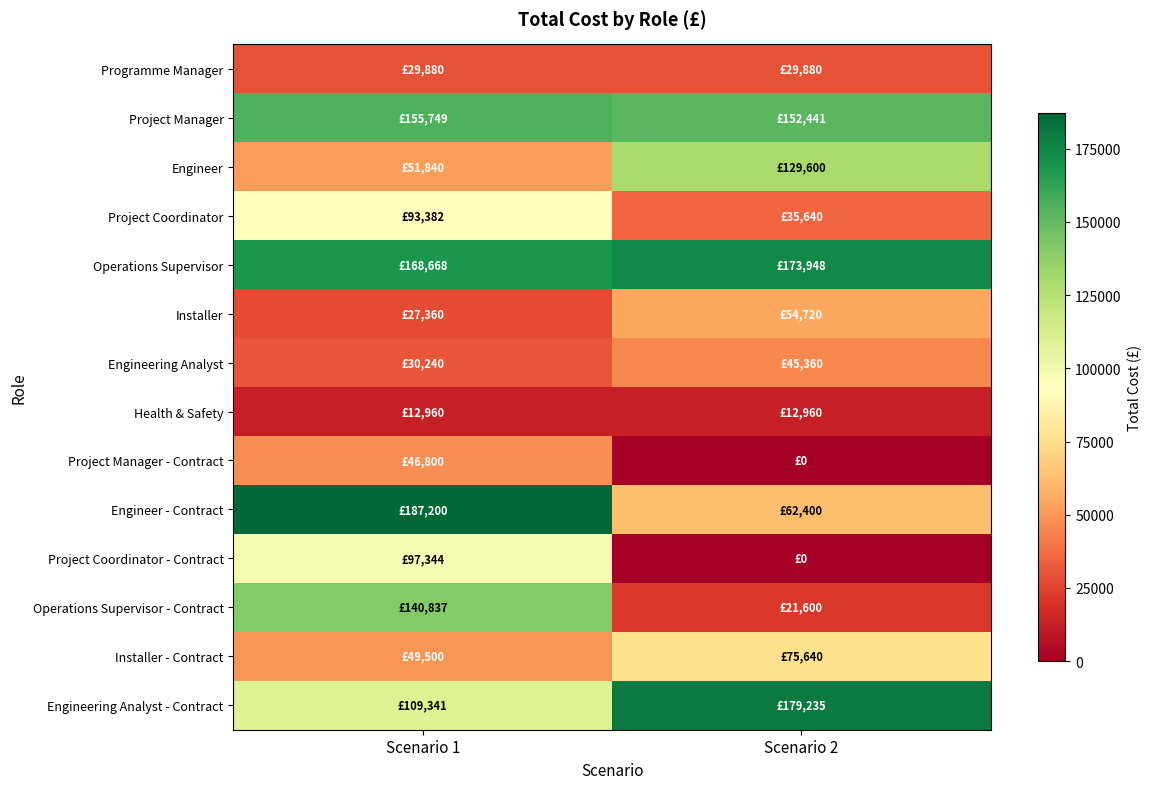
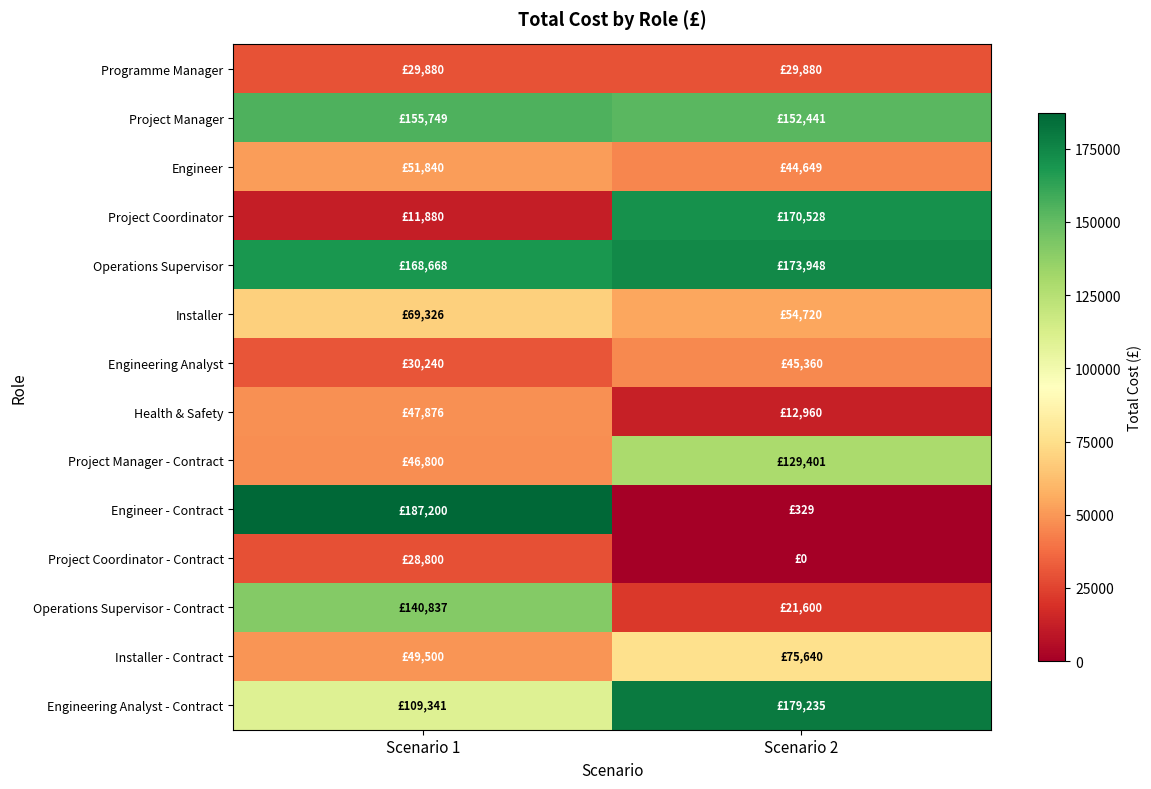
  {
    "Programme Manager": {
      "Scenario 1": "£29,880",
      "Scenario 2": "£29,880"
    },
    "Project Manager": {
      "Scenario 1": "£155,749",
      "Scenario 2": "£152,441"
    },
    "Engineer": {
      "Scenario 1": "£51,840",
-     "Scenario 2": "£129,600"
+     "Scenario 2": "£44,649"
    },
    "Project Coordinator": {
-     "Scenario 1": "£93,382",
-     "Scenario 2": "£35,640"
+     "Scenario 1": "£11,880",
+     "Scenario 2": "£170,528"
    },
    "Operations Supervisor": {
      "Scenario 1": "£168,668",
      "Scenario 2": "£173,948"
    },
    "Installer": {
-     "Scenario 1": "£27,360",
+     "Scenario 1": "£69,326",
      "Scenario 2": "£54,720"
    },
    "Engineering Analyst": {
      "Scenario 1": "£30,240",
      "Scenario 2": "£45,360"
    },
    "Health & Safety": {
-     "Scenario 1": "£12,960",
+     "Scenario 1": "£47,876",
      "Scenario 2": "£12,960"
    },
    "Project Manager - Contract": {
      "Scenario 1": "£46,800",
-     "Scenario 2": "£0"
+     "Scenario 2": "£129,401"
    },
    "Engineer - Contract": {
      "Scenario 1": "£187,200",
-     "Scenario 2": "£62,400"
+     "Scenario 2": "£329"
    },
    "Project Coordinator - Contract": {
-     "Scenario 1": "£97,344",
+     "Scenario 1": "£28,800",
      "Scenario 2": "£0"
    },
    "Operations Supervisor - Contract": {
      "Scenario 1": "£140,837",
      "Scenario 2": "£21,600"
    },
    "Installer - Contract": {
      "Scenario 1": "£49,500",
      "Scenario 2": "£75,640"
    },
    "Engineering Analyst - Contract": {
      "Scenario 1": "£109,341",
      "Scenario 2": "£179,235"
    }
  }
